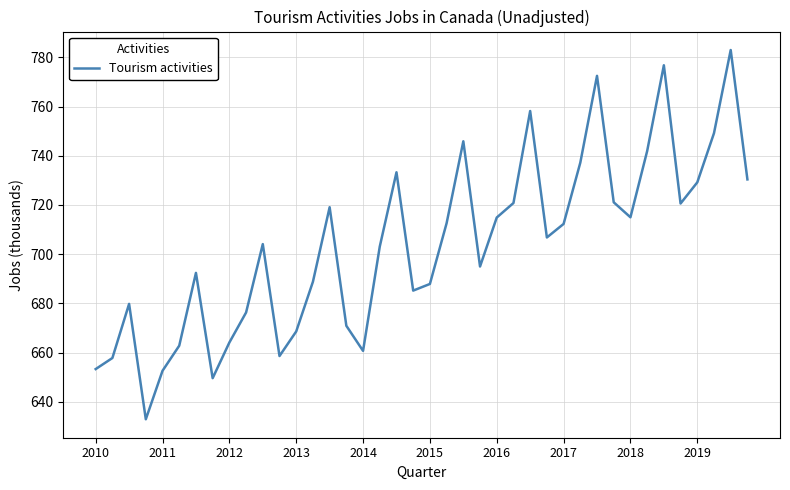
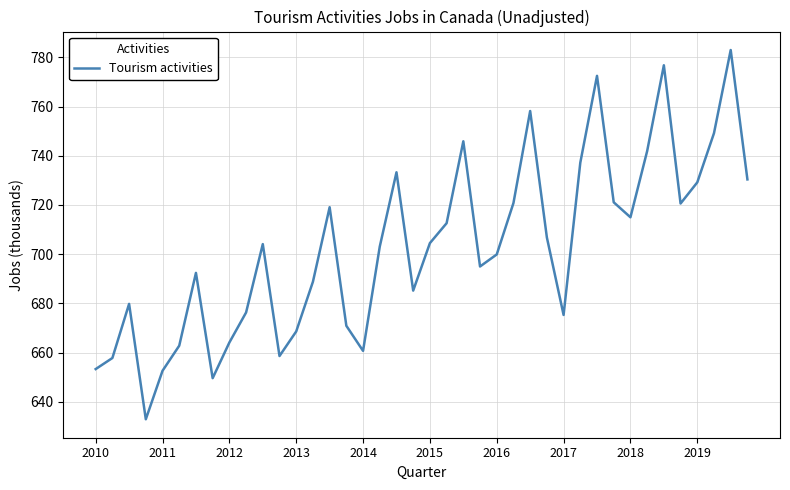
  {
    "2010": 653,
    "2011": 653,
    "2012": 664,
    "2013": 669,
    "2014": 661,
-   "2015": 688,
-   "2016": 715,
-   "2017": 712,
+   "2015": 705,
+   "2016": 700,
+   "2017": 675,
    "2018": 715,
    "2019": 729
  }
